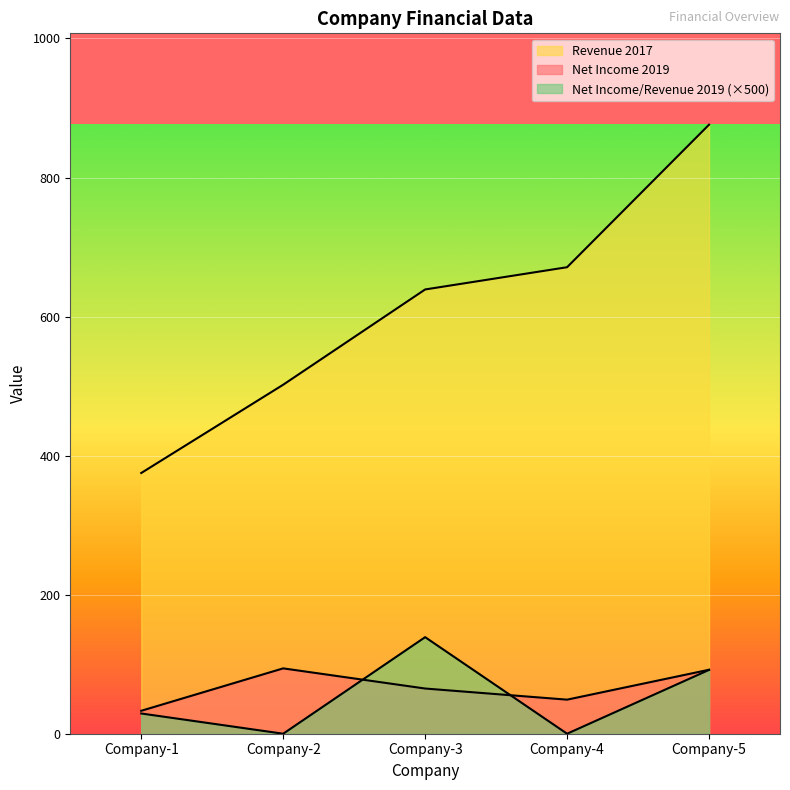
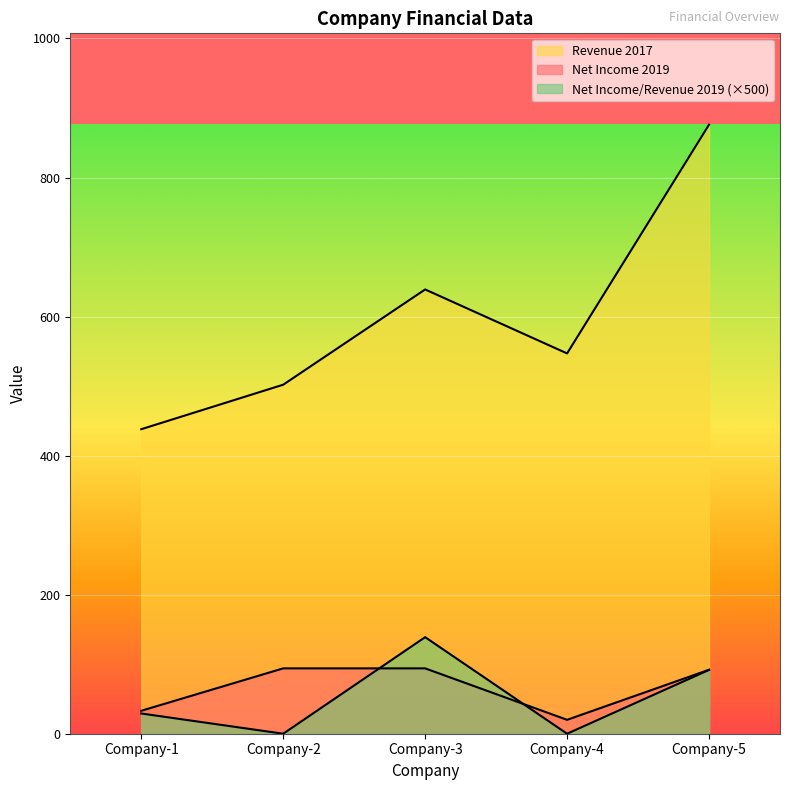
  {
    "Revenue 2017": {
-     "Company-1": 380,
+     "Company-1": 440,
      "Company-2": 500,
      "Company-3": 640,
-     "Company-4": 670,
+     "Company-4": 550,
      "Company-5": 880
    },
    "Net Income 2019": {
      "Company-1": 30,
      "Company-2": 90,
-     "Company-3": 70,
-     "Company-4": 50
+     "Company-3": 90,
+     "Company-4": 20
    },
    "Net Income/Revenue 2019 (×500)": {
      "Company-1": 30,
      "Company-2": 0,
      "Company-3": 140,
      "Company-4": 0
    }
  }
